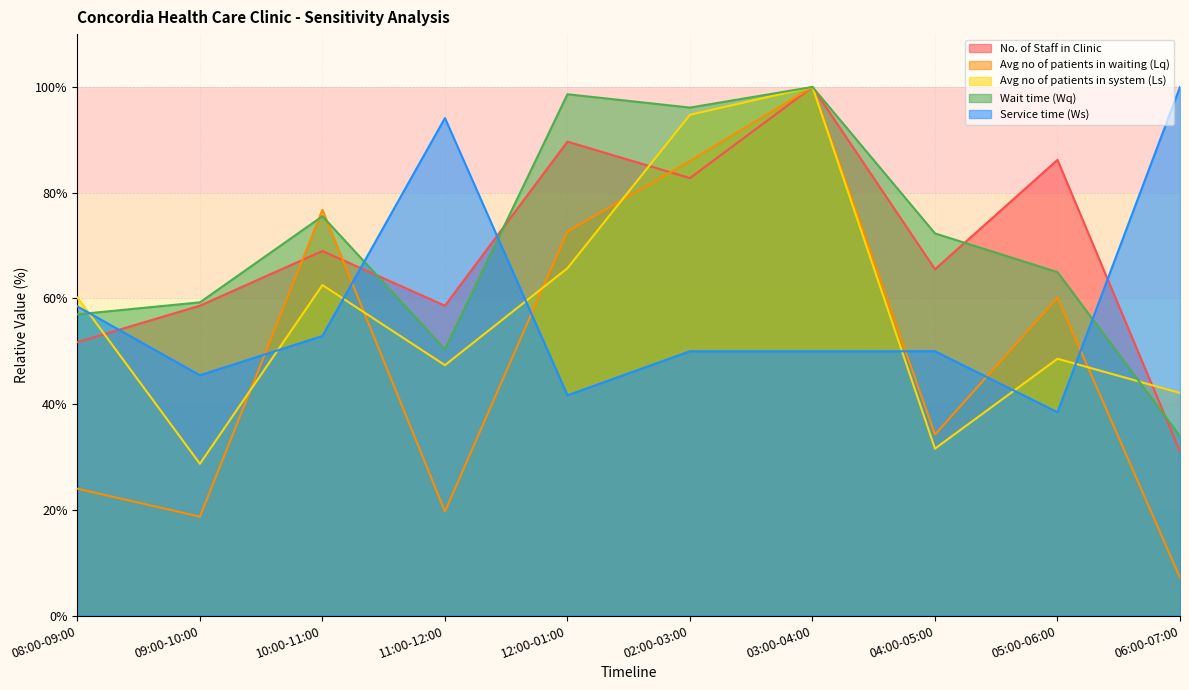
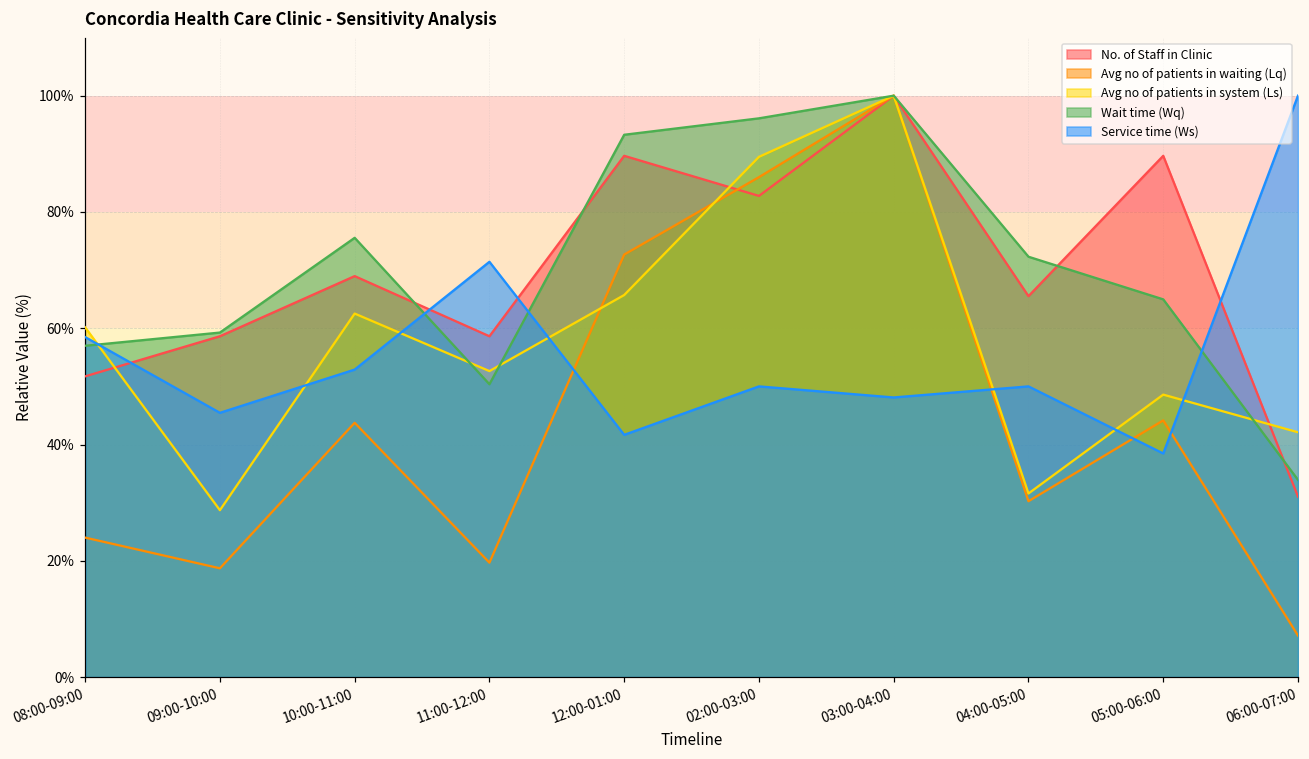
  {
    "No. of Staff in Clinic": {
      "08:00-09:00": "52%",
      "09:00-10:00": "59%",
      "10:00-11:00": "69%",
      "11:00-12:00": "59%",
      "12:00-01:00": "90%",
      "02:00-03:00": "83%",
      "04:00-05:00": "66%",
-     "05:00-06:00": "86%",
+     "05:00-06:00": "90%",
      "06:00-07:00": "31%"
    },
    "Avg no of patients in waiting (Lq)": {
      "08:00-09:00": "24%",
      "09:00-10:00": "19%",
-     "10:00-11:00": "77%",
+     "10:00-11:00": "44%",
      "11:00-12:00": "20%",
      "12:00-01:00": "73%",
      "02:00-03:00": "86%",
-     "04:00-05:00": "34%",
-     "05:00-06:00": "60%",
+     "04:00-05:00": "30%",
+     "05:00-06:00": "44%",
      "06:00-07:00": "7%"
    },
    "Avg no of patients in system (Ls)": {
      "08:00-09:00": "60%",
      "09:00-10:00": "29%",
      "10:00-11:00": "63%",
-     "11:00-12:00": "47%",
+     "11:00-12:00": "53%",
      "12:00-01:00": "66%",
-     "02:00-03:00": "95%",
+     "02:00-03:00": "89%",
      "04:00-05:00": "32%",
      "05:00-06:00": "49%",
      "06:00-07:00": "42%"
    },
    "Wait time (Wq)": {
      "08:00-09:00": "57%",
      "09:00-10:00": "59%",
      "10:00-11:00": "76%",
      "11:00-12:00": "50%",
-     "12:00-01:00": "99%",
+     "12:00-01:00": "93%",
      "02:00-03:00": "96%",
      "04:00-05:00": "72%",
      "05:00-06:00": "65%",
      "06:00-07:00": "34%"
    },
    "Service time (Ws)": {
      "08:00-09:00": "58%",
      "09:00-10:00": "45%",
      "10:00-11:00": "53%",
-     "11:00-12:00": "94%",
+     "11:00-12:00": "71%",
      "12:00-01:00": "42%",
      "02:00-03:00": "50%",
-     "03:00-04:00": "50%",
+     "03:00-04:00": "48%",
      "04:00-05:00": "50%",
      "05:00-06:00": "38%",
      "06:00-07:00": "100%"
    }
  }
